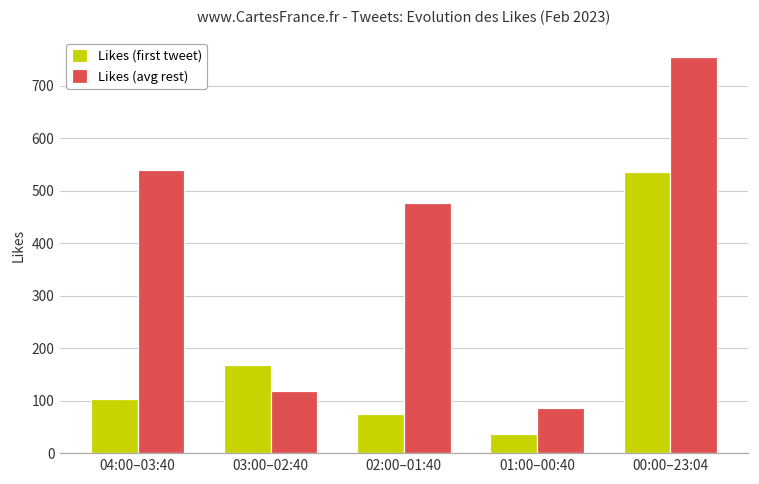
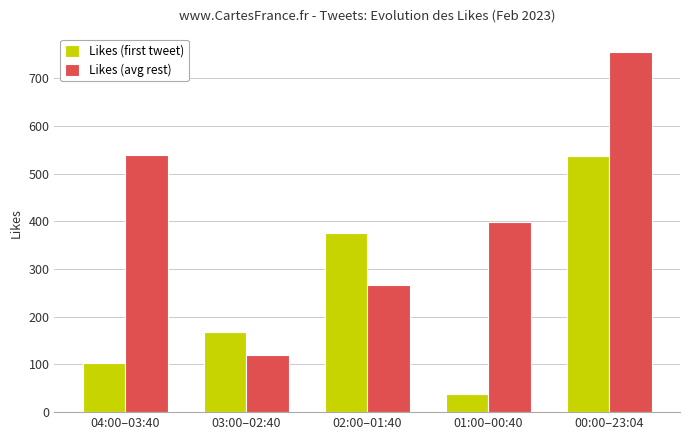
  {
    "Likes (first tweet)": {
      "04:00–03:40": 100,
      "03:00–02:40": 170,
-     "02:00–01:40": 80,
+     "02:00–01:40": 380,
      "01:00–00:40": 40,
      "00:00–23:04": 540
    },
    "Likes (avg rest)": {
      "04:00–03:40": 540,
      "03:00–02:40": 120,
-     "02:00–01:40": 480,
-     "01:00–00:40": 90,
+     "02:00–01:40": 270,
+     "01:00–00:40": 400,
      "00:00–23:04": 760
    }
  }
